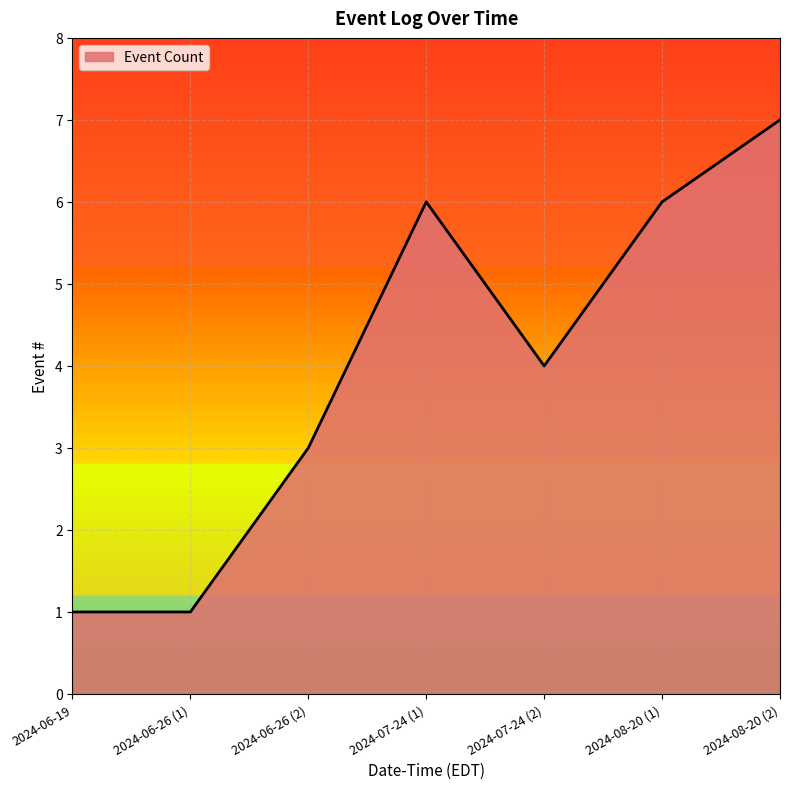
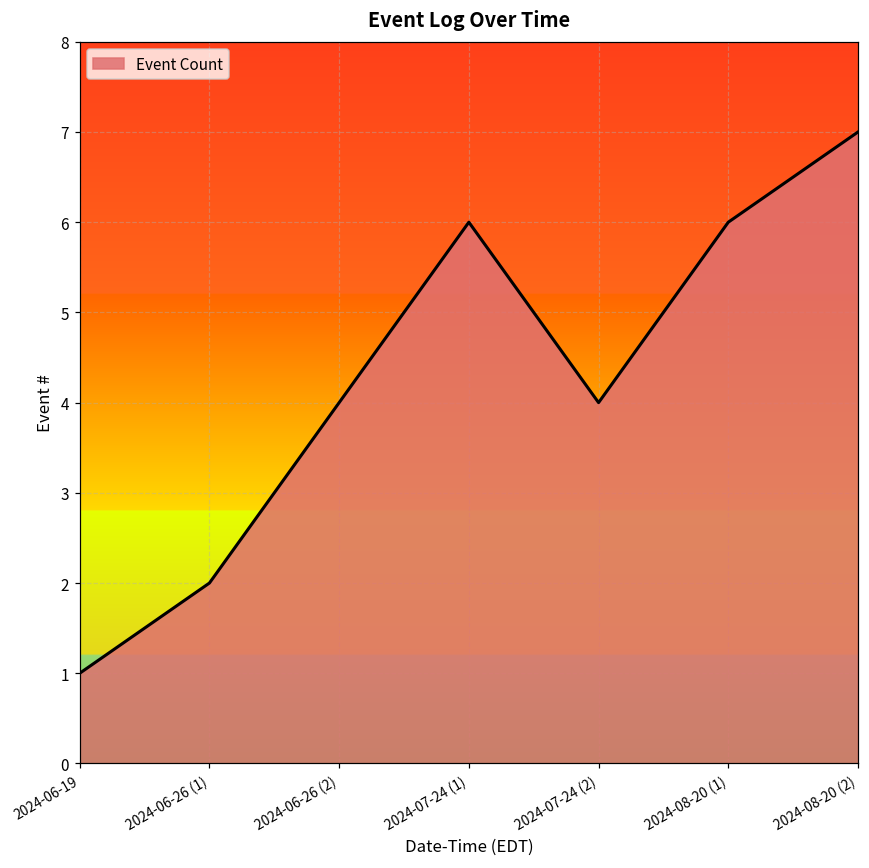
  {
    "2024-06-19": 1,
-   "2024-06-26 (1)": 1,
-   "2024-06-26 (2)": 3,
+   "2024-06-26 (1)": 2,
+   "2024-06-26 (2)": 4,
    "2024-07-24 (1)": 6,
    "2024-07-24 (2)": 4,
    "2024-08-20 (1)": 6,
    "2024-08-20 (2)": 7
  }
